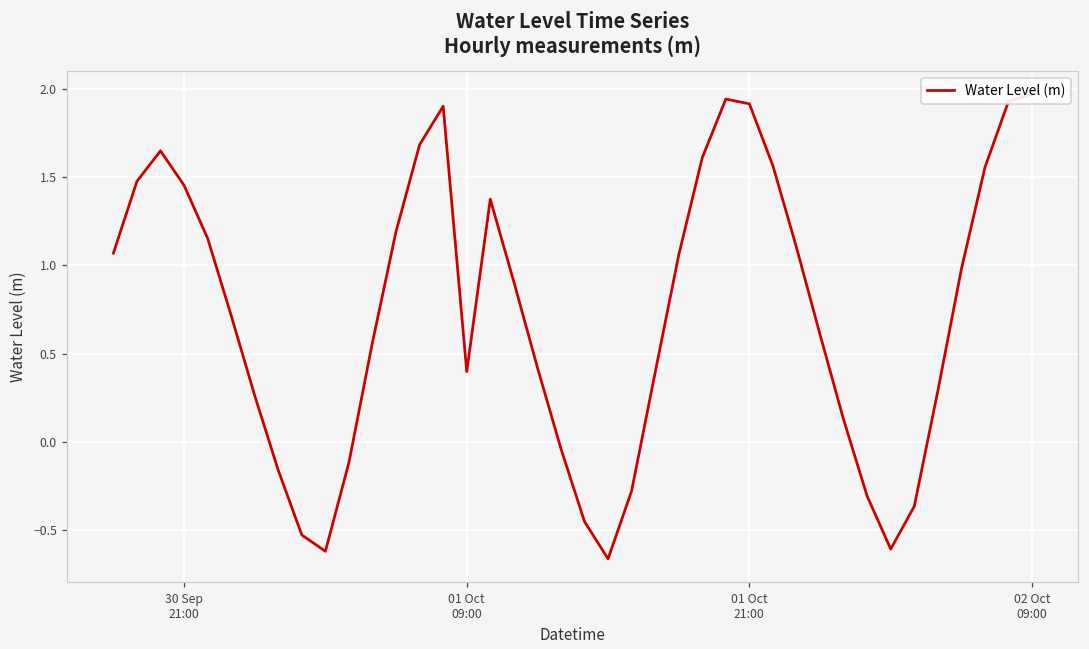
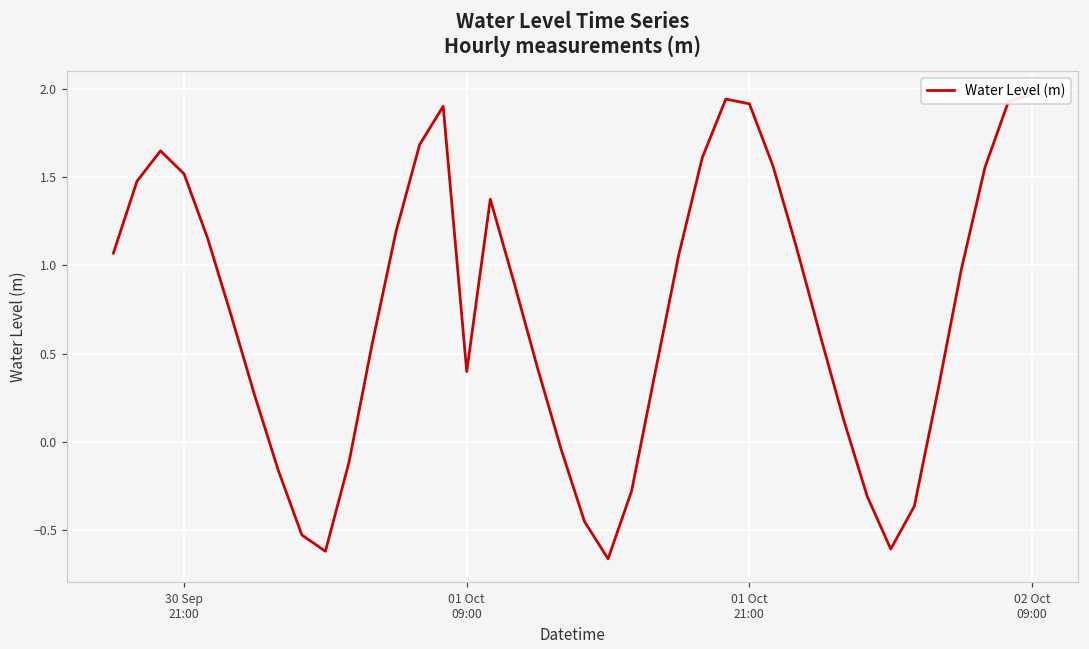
  {
-   "30 Sep 21:00": 1.45,
+   "30 Sep 21:00": 1.52,
    "01 Oct 09:00": 0.40,
    "01 Oct 21:00": 1.92
  }
